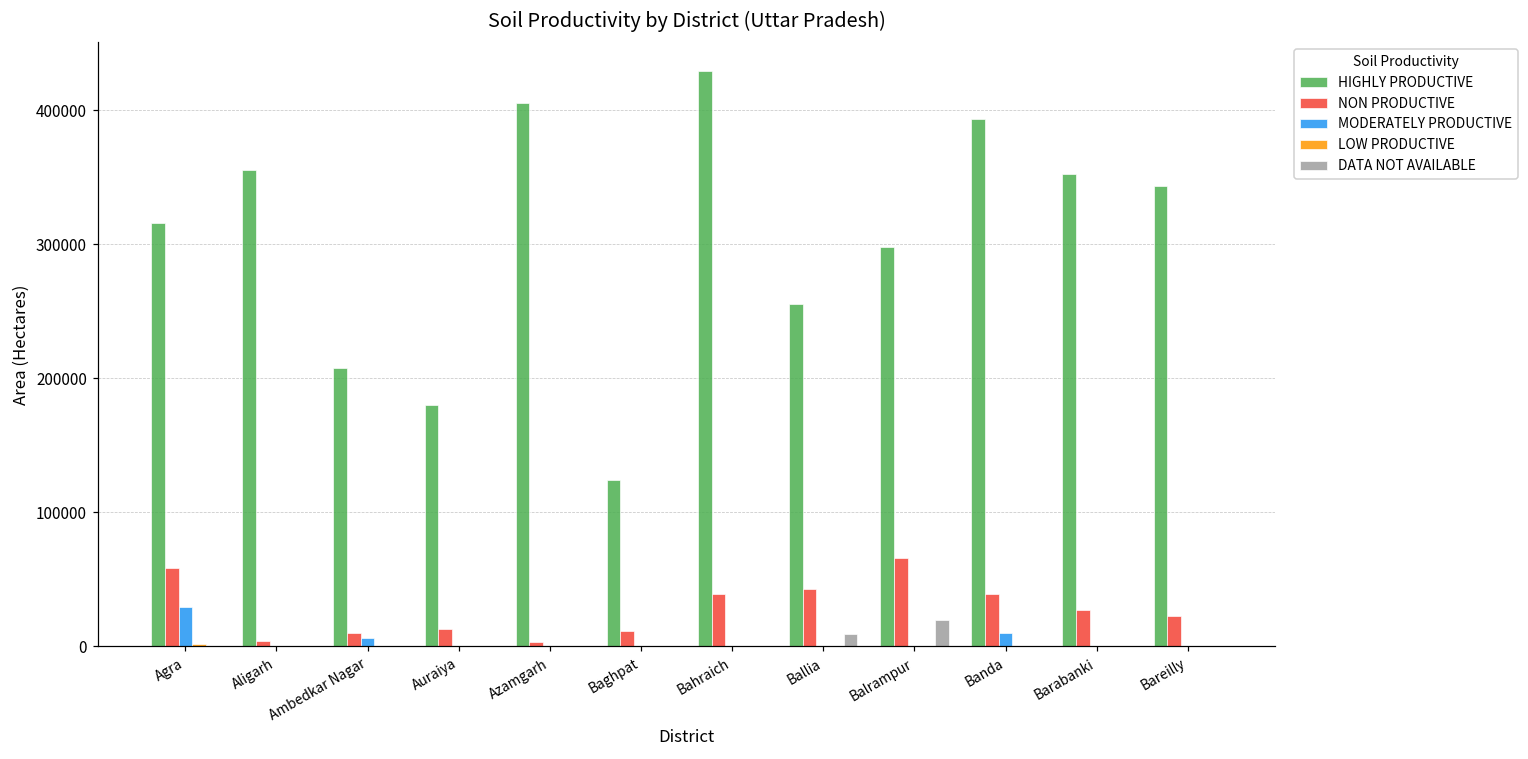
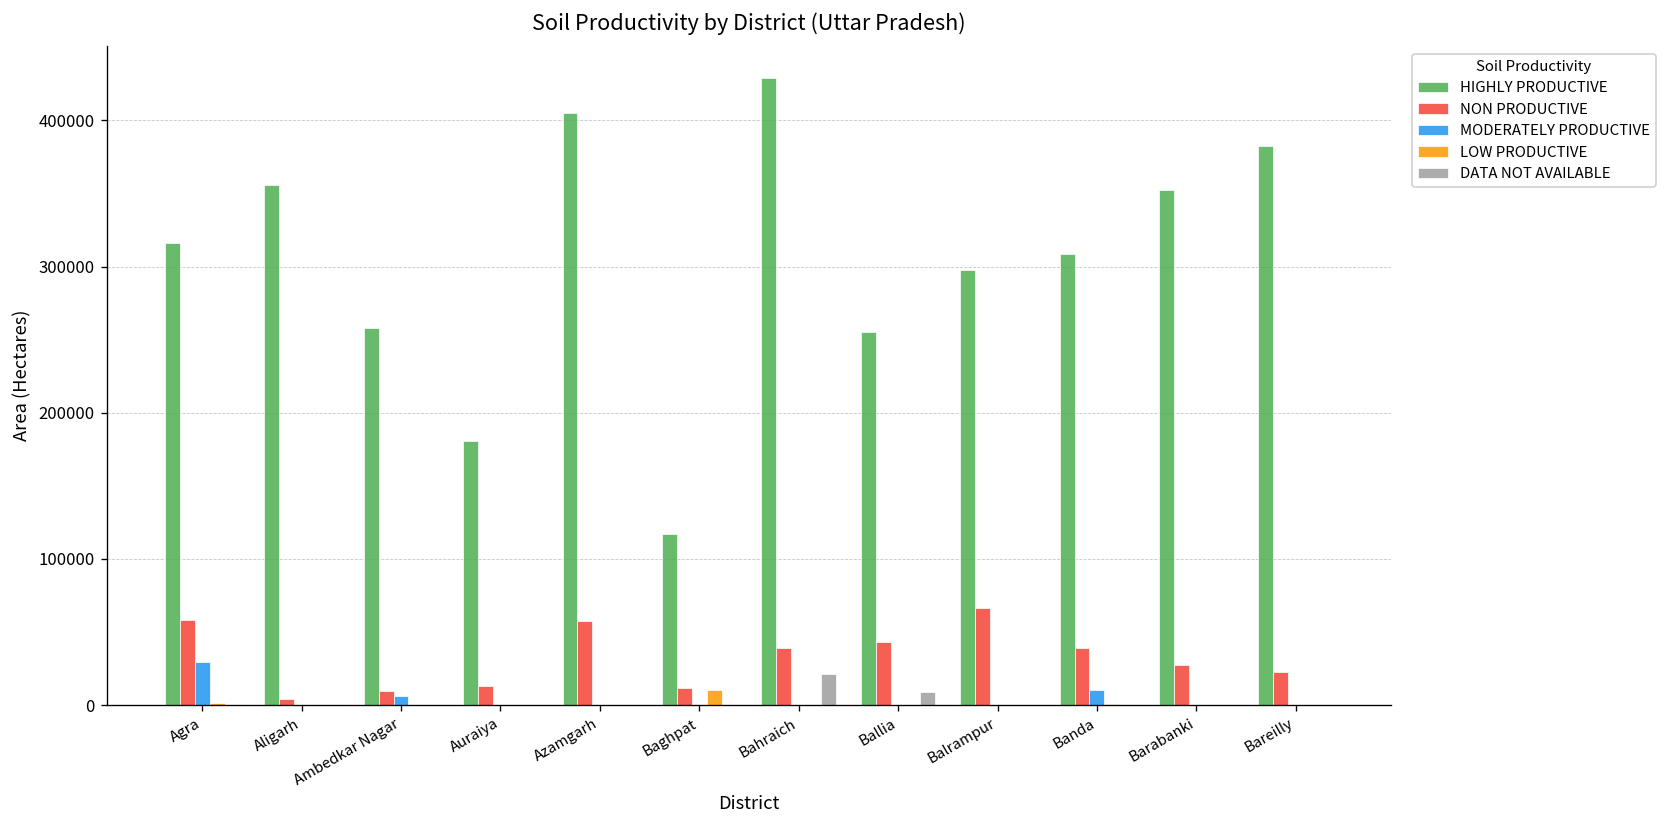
  {
    "HIGHLY PRODUCTIVE": {
      "Agra": 316000,
      "Aligarh": 356000,
-     "Ambedkar Nagar": 208000,
+     "Ambedkar Nagar": 258000,
      "Auraiya": 181000,
      "Azamgarh": 405000,
-     "Baghpat": 124000,
+     "Baghpat": 117000,
      "Bahraich": 429000,
      "Ballia": 255000,
      "Balrampur": 298000,
-     "Banda": 394000,
+     "Banda": 308000,
      "Barabanki": 353000,
-     "Bareilly": 344000
+     "Bareilly": 382000
    },
    "NON PRODUCTIVE": {
      "Agra": 58000,
      "Aligarh": 4000,
      "Ambedkar Nagar": 10000,
      "Auraiya": 13000,
-     "Azamgarh": 4000,
+     "Azamgarh": 58000,
      "Baghpat": 11000,
      "Bahraich": 39000,
      "Ballia": 43000,
      "Balrampur": 66000,
      "Banda": 39000,
      "Barabanki": 27000,
      "Bareilly": 23000
    },
    "MODERATELY PRODUCTIVE": {
      "Agra": 29000,
      "Aligarh": 0,
      "Ambedkar Nagar": 6000,
      "Auraiya": 0,
      "Azamgarh": 0,
      "Baghpat": 0,
      "Bahraich": 0,
      "Ballia": 0,
      "Balrampur": 0,
      "Banda": 10000,
      "Barabanki": 0,
      "Bareilly": 0
    },
    "LOW PRODUCTIVE": {
      "Ambedkar Nagar": 0,
      "Auraiya": 0,
      "Azamgarh": 0,
-     "Baghpat": 0,
+     "Baghpat": 11000,
      "Bahraich": 0,
      "Ballia": 0,
      "Balrampur": 0,
      "Barabanki": 0,
      "Bareilly": 0
    },
    "DATA NOT AVAILABLE": {
      "Agra": 0,
      "Aligarh": 0,
      "Auraiya": 0,
      "Azamgarh": 0,
      "Baghpat": 0,
-     "Bahraich": 0,
+     "Bahraich": 21000,
      "Ballia": 9000,
-     "Balrampur": 20000,
+     "Balrampur": 0,
      "Banda": 0,
      "Barabanki": 0,
      "Bareilly": 0
    }
  }
